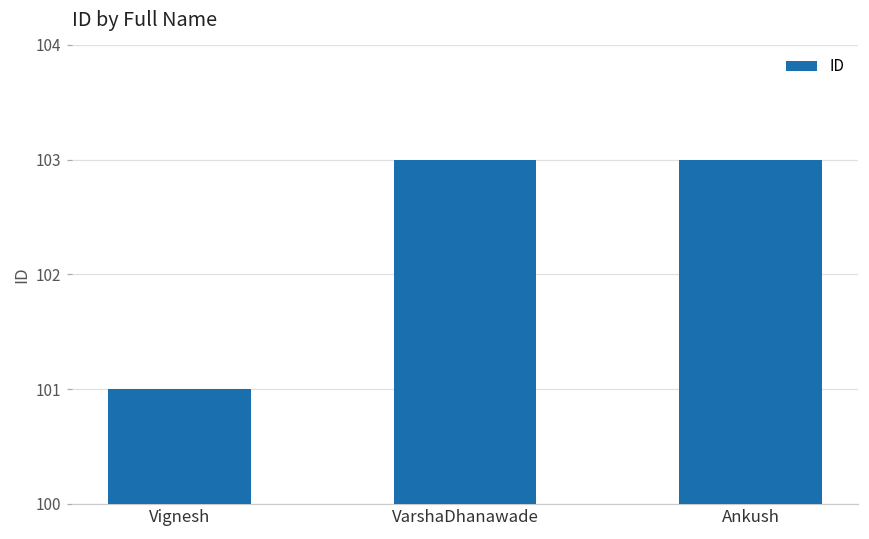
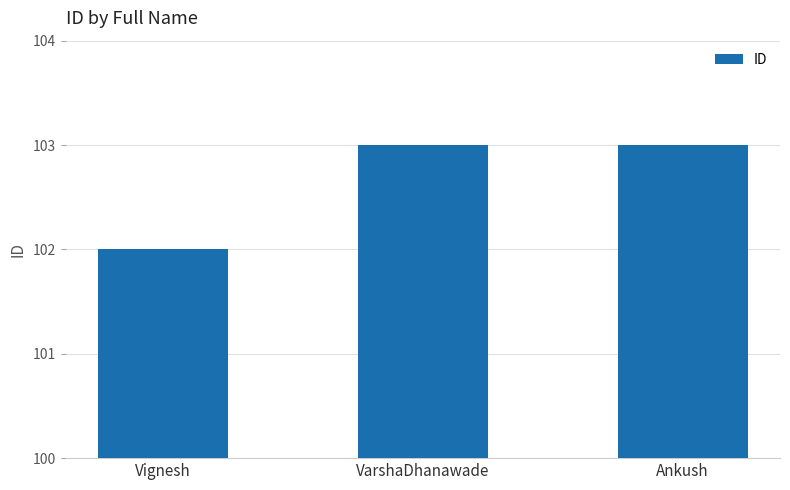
  {
-   "Vignesh": 101,
+   "Vignesh": 102,
    "VarshaDhanawade": 103,
    "Ankush": 103
  }
